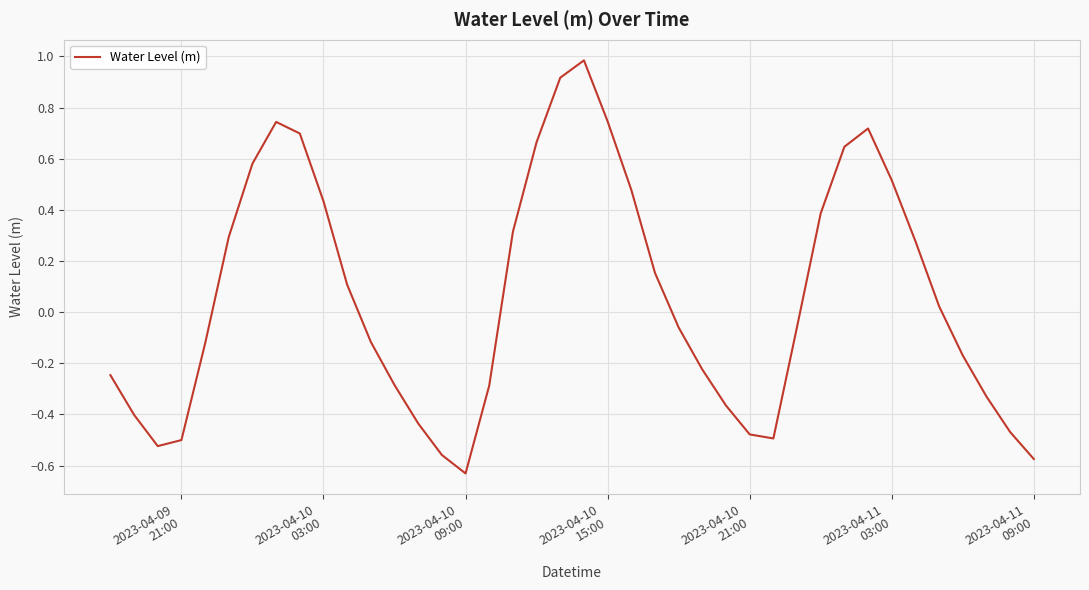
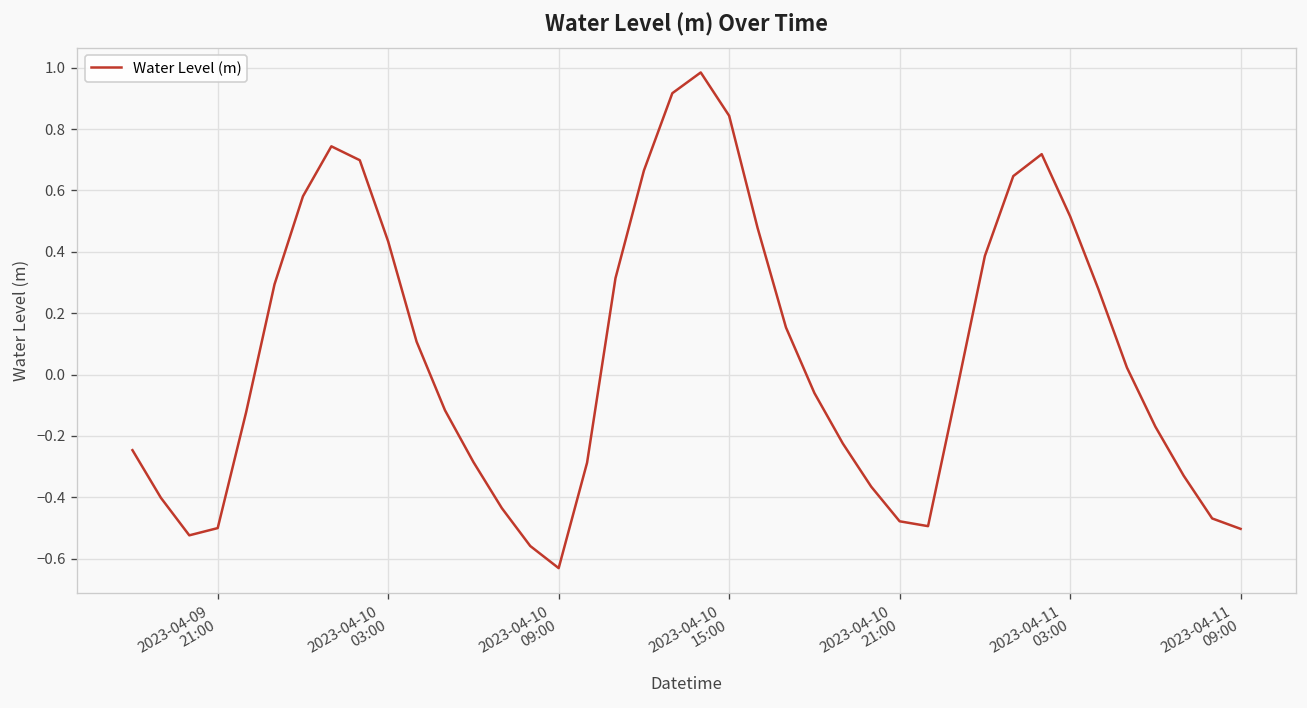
  {
    "2023-04-09 21:00": -0.50,
    "2023-04-10 03:00": 0.43,
    "2023-04-10 09:00": -0.63,
-   "2023-04-10 15:00": 0.75,
+   "2023-04-10 15:00": 0.84,
    "2023-04-10 21:00": -0.48,
    "2023-04-11 03:00": 0.52,
-   "2023-04-11 09:00": -0.57
+   "2023-04-11 09:00": -0.50
  }
